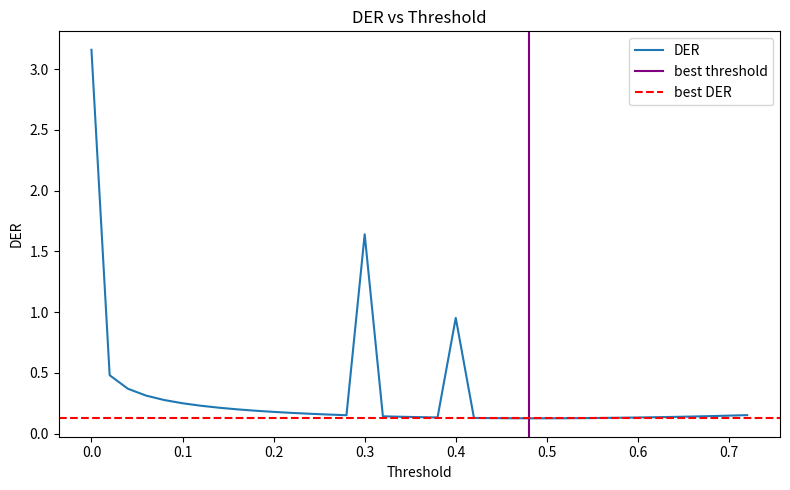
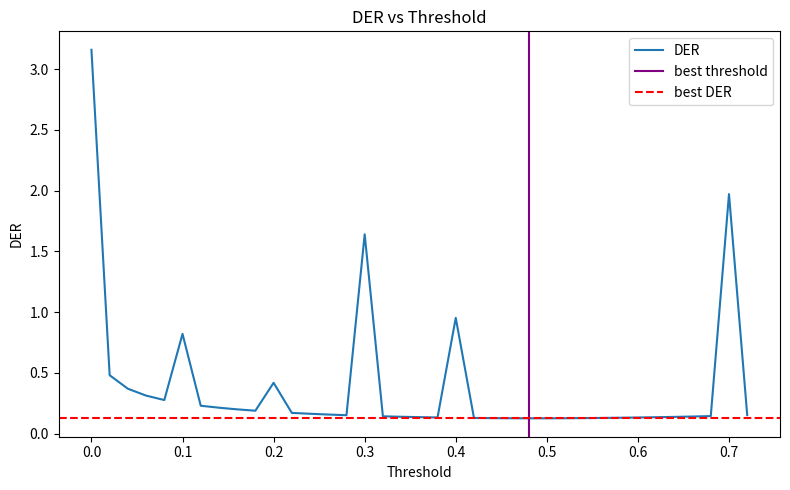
  {
    "0.0": 3.16,
-   "0.1": 0.25,
-   "0.2": 0.18,
+   "0.1": 0.82,
+   "0.2": 0.42,
    "0.3": 1.64,
    "0.4": 0.95,
    "0.5": 0.13,
    "0.6": 0.13,
-   "0.7": 0.15
+   "0.7": 1.97
  }
